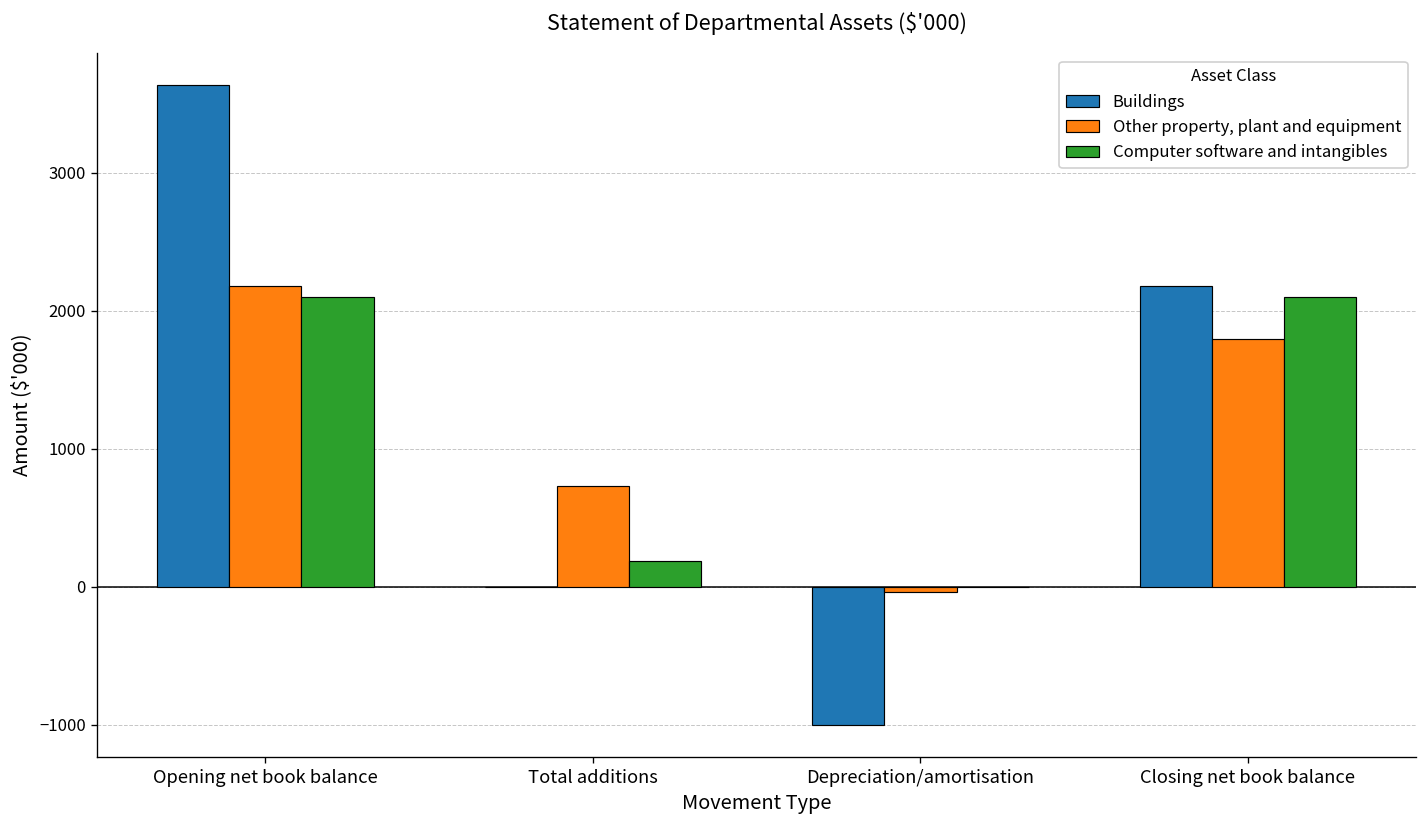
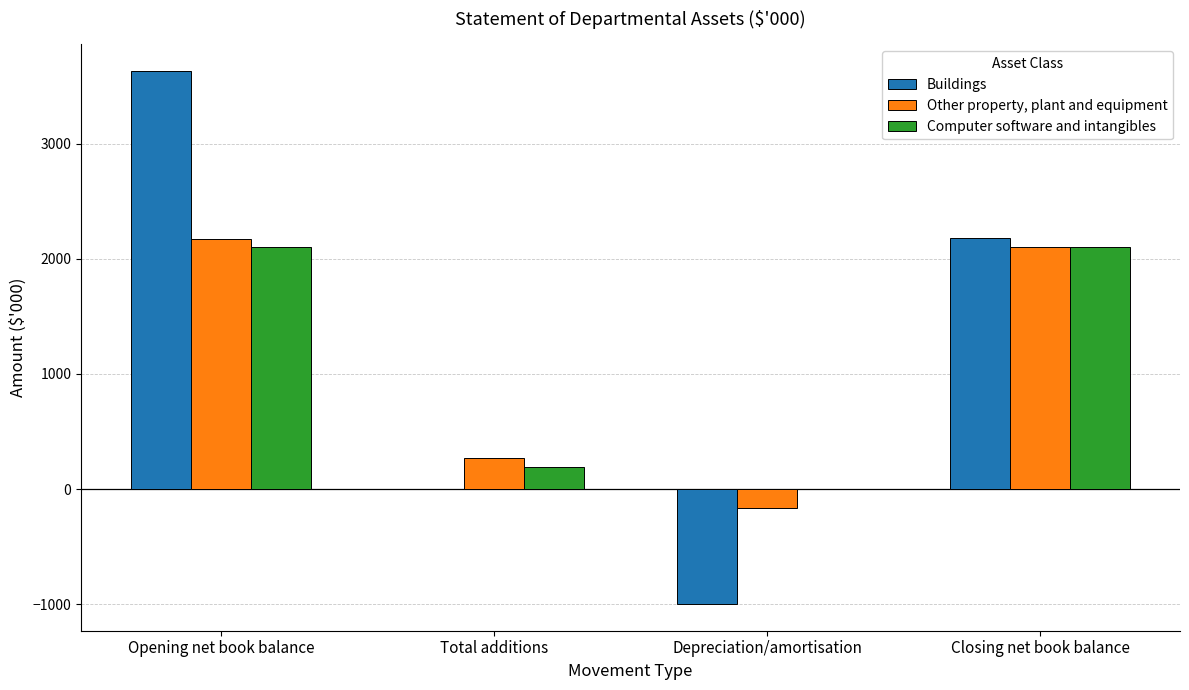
  {
    "Buildings": {
      "Opening net book balance": 3630,
      "Total additions": 0,
      "Depreciation/amortisation": -1000,
      "Closing net book balance": 2180
    },
    "Other property, plant and equipment": {
      "Opening net book balance": 2180,
-     "Total additions": 730,
-     "Depreciation/amortisation": -40,
-     "Closing net book balance": 1790
+     "Total additions": 270,
+     "Depreciation/amortisation": -170,
+     "Closing net book balance": 2110
    },
    "Computer software and intangibles": {
      "Opening net book balance": 2100,
      "Total additions": 190,
      "Depreciation/amortisation": 0,
      "Closing net book balance": 2100
    }
  }
